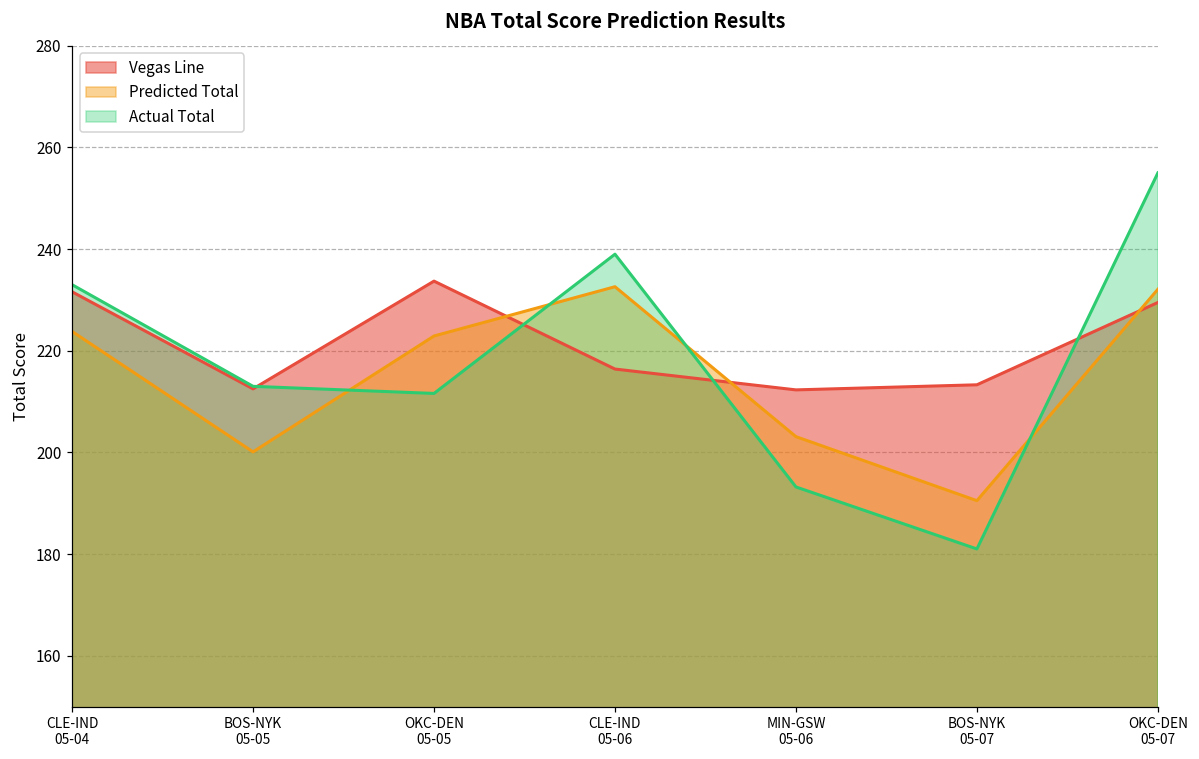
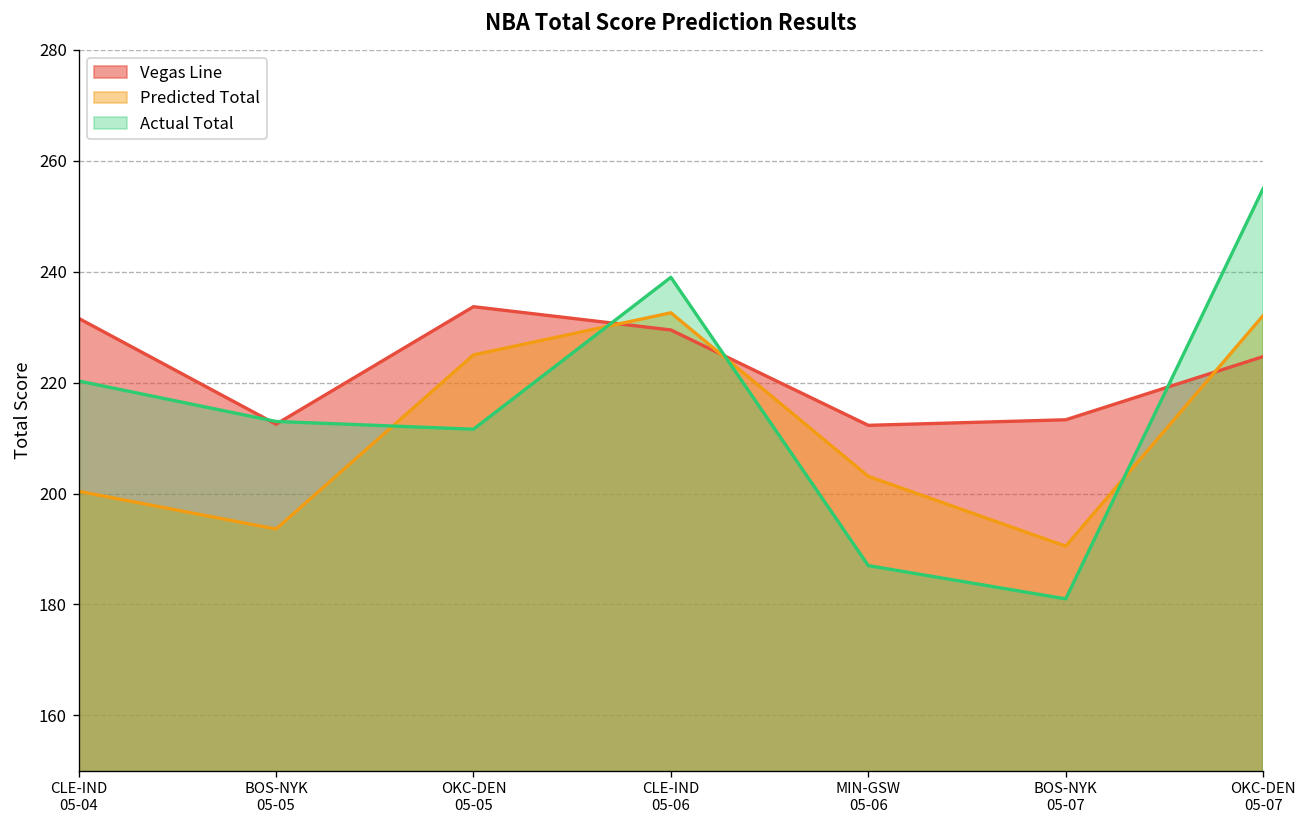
  {
    "Vegas Line": {
      "CLE-IND 05-04": 232,
      "OKC-DEN 05-05": 234,
-     "CLE-IND 05-06": 216,
+     "CLE-IND 05-06": 230,
      "MIN-GSW 05-06": 212,
      "BOS-NYK 05-07": 213,
-     "OKC-DEN 05-07": 230
+     "OKC-DEN 05-07": 225
    },
    "Predicted Total": {
-     "CLE-IND 05-04": 224,
-     "BOS-NYK 05-05": 200,
-     "OKC-DEN 05-05": 223,
+     "CLE-IND 05-04": 200,
+     "BOS-NYK 05-05": 194,
+     "OKC-DEN 05-05": 225,
      "CLE-IND 05-06": 233,
      "MIN-GSW 05-06": 203,
      "BOS-NYK 05-07": 191,
      "OKC-DEN 05-07": 232
    },
    "Actual Total": {
-     "CLE-IND 05-04": 233,
+     "CLE-IND 05-04": 220,
      "OKC-DEN 05-05": 212,
      "CLE-IND 05-06": 239,
-     "MIN-GSW 05-06": 193,
+     "MIN-GSW 05-06": 187,
      "BOS-NYK 05-07": 181,
      "OKC-DEN 05-07": 255
    }
  }
